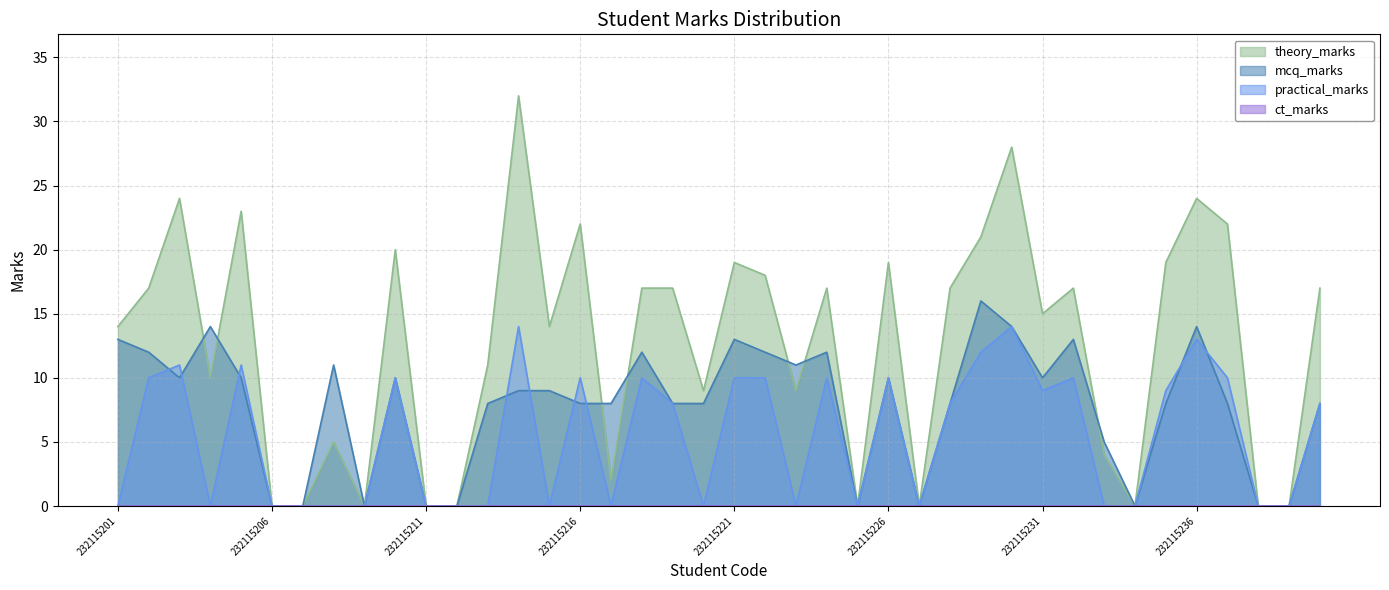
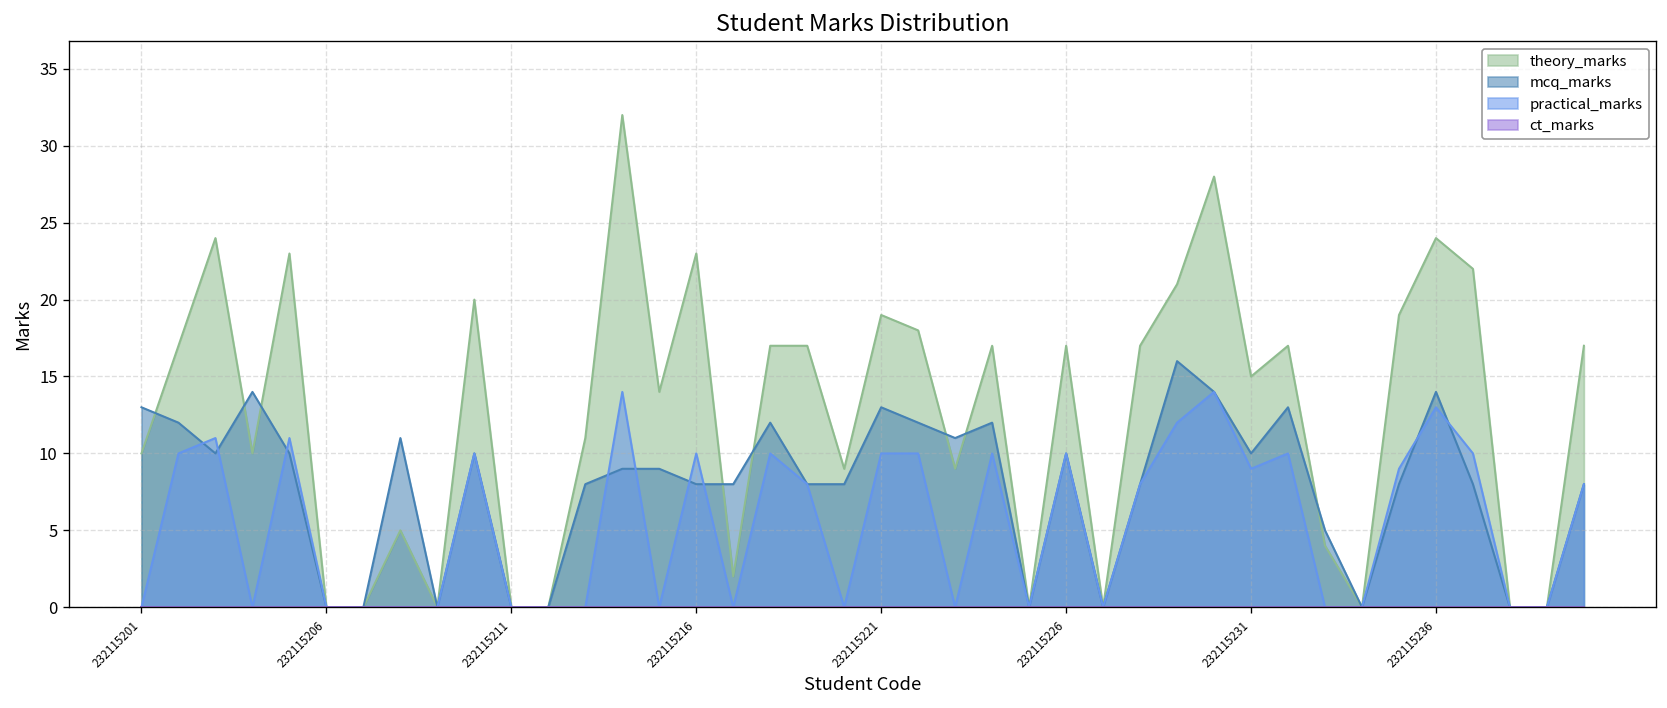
  {
    "theory_marks": {
-     "232115201": 14,
-     "232115216": 22,
+     "232115201": 10,
+     "232115216": 23,
      "232115221": 19,
-     "232115226": 19,
+     "232115226": 17,
      "232115231": 15,
      "232115236": 24
    }
  }
